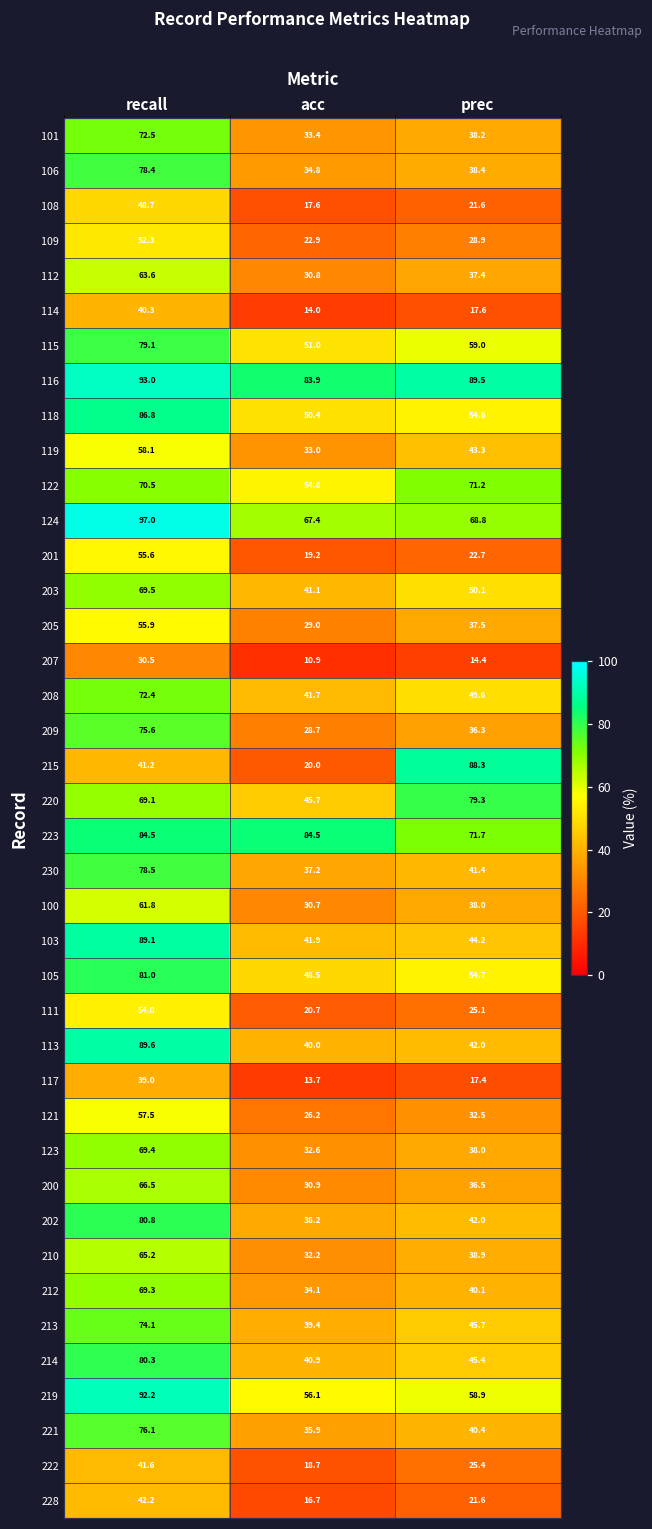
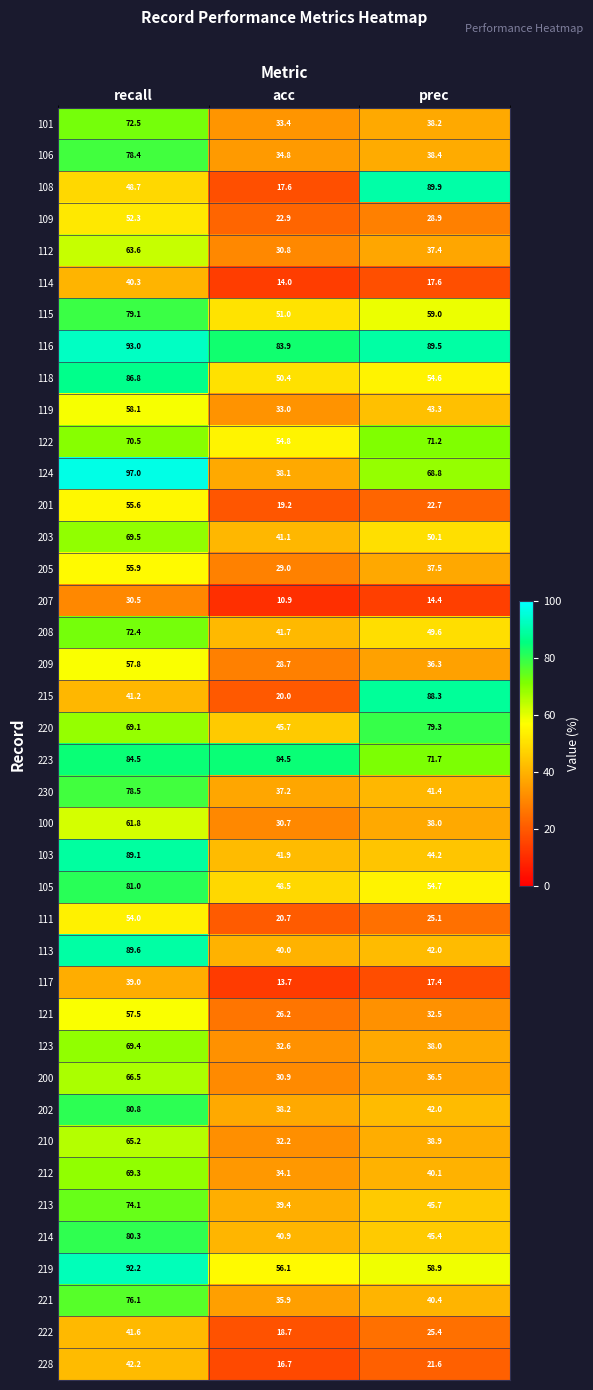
  {
    "101": {
      "recall": 72.5,
      "acc": 33.4,
      "prec": 38.2
    },
    "106": {
      "recall": 78.4,
      "acc": 34.8,
      "prec": 38.4
    },
    "108": {
      "recall": 48.7,
      "acc": 17.6,
-     "prec": 21.6
+     "prec": 89.9
    },
    "109": {
      "recall": 52.3,
      "acc": 22.9,
      "prec": 28.9
    },
    "112": {
      "recall": 63.6,
      "acc": 30.8,
      "prec": 37.4
    },
    "114": {
      "recall": 40.3,
      "acc": 14.0,
      "prec": 17.6
    },
    "115": {
      "recall": 79.1,
      "acc": 51.0,
      "prec": 59.0
    },
    "116": {
      "recall": 93.0,
      "acc": 83.9,
      "prec": 89.5
    },
    "118": {
      "recall": 86.8,
      "acc": 50.4,
      "prec": 54.6
    },
    "119": {
      "recall": 58.1,
      "acc": 33.0,
      "prec": 43.3
    },
    "122": {
      "recall": 70.5,
      "acc": 54.8,
      "prec": 71.2
    },
    "124": {
      "recall": 97.0,
-     "acc": 67.4,
+     "acc": 38.1,
      "prec": 68.8
    },
    "201": {
      "recall": 55.6,
      "acc": 19.2,
      "prec": 22.7
    },
    "203": {
      "recall": 69.5,
      "acc": 41.1,
      "prec": 50.1
    },
    "205": {
      "recall": 55.9,
      "acc": 29.0,
      "prec": 37.5
    },
    "207": {
      "recall": 30.5,
      "acc": 10.9,
      "prec": 14.4
    },
    "208": {
      "recall": 72.4,
      "acc": 41.7,
      "prec": 49.6
    },
    "209": {
-     "recall": 75.6,
+     "recall": 57.8,
      "acc": 28.7,
      "prec": 36.3
    },
    "215": {
      "recall": 41.2,
      "acc": 20.0,
      "prec": 88.3
    },
    "220": {
      "recall": 69.1,
      "acc": 45.7,
      "prec": 79.3
    },
    "223": {
      "recall": 84.5,
      "acc": 84.5,
      "prec": 71.7
    },
    "230": {
      "recall": 78.5,
      "acc": 37.2,
      "prec": 41.4
    },
    "100": {
      "recall": 61.8,
      "acc": 30.7,
      "prec": 38.0
    },
    "103": {
      "recall": 89.1,
      "acc": 41.9,
      "prec": 44.2
    },
    "105": {
      "recall": 81.0,
      "acc": 48.5,
      "prec": 54.7
    },
    "111": {
      "recall": 54.0,
      "acc": 20.7,
      "prec": 25.1
    },
    "113": {
      "recall": 89.6,
      "acc": 40.0,
      "prec": 42.0
    },
    "117": {
      "recall": 39.0,
      "acc": 13.7,
      "prec": 17.4
    },
    "121": {
      "recall": 57.5,
      "acc": 26.2,
      "prec": 32.5
    },
    "123": {
      "recall": 69.4,
      "acc": 32.6,
      "prec": 38.0
    },
    "200": {
      "recall": 66.5,
      "acc": 30.9,
      "prec": 36.5
    },
    "202": {
      "recall": 80.8,
      "acc": 38.2,
      "prec": 42.0
    },
    "210": {
      "recall": 65.2,
      "acc": 32.2,
      "prec": 38.9
    },
    "212": {
      "recall": 69.3,
      "acc": 34.1,
      "prec": 40.1
    },
    "213": {
      "recall": 74.1,
      "acc": 39.4,
      "prec": 45.7
    },
    "214": {
      "recall": 80.3,
      "acc": 40.9,
      "prec": 45.4
    },
    "219": {
      "recall": 92.2,
      "acc": 56.1,
      "prec": 58.9
    },
    "221": {
      "recall": 76.1,
      "acc": 35.9,
      "prec": 40.4
    },
    "222": {
      "recall": 41.6,
      "acc": 18.7,
      "prec": 25.4
    },
    "228": {
      "recall": 42.2,
      "acc": 16.7,
      "prec": 21.6
    }
  }
